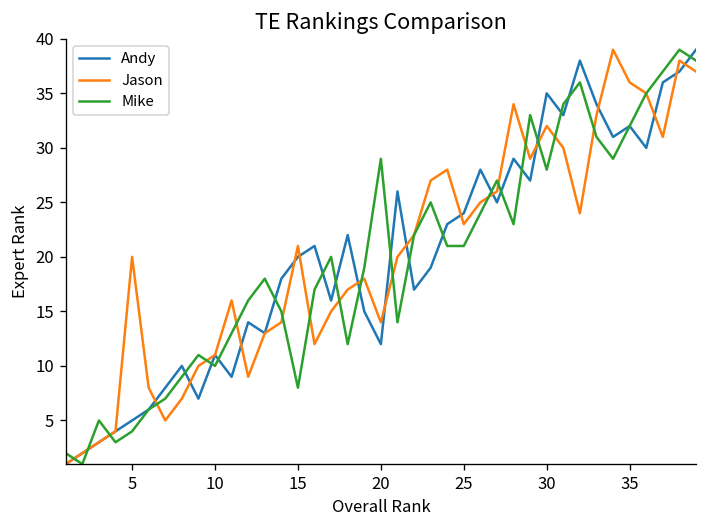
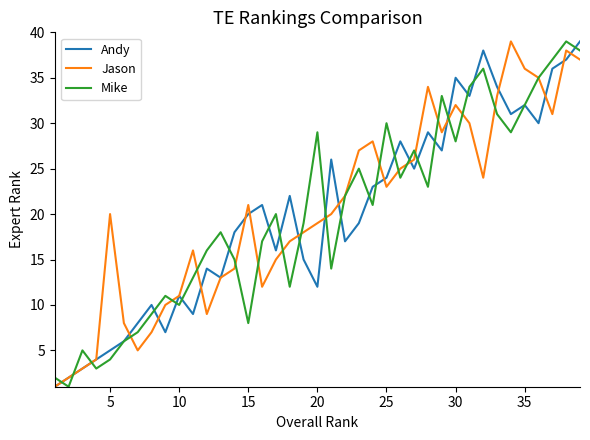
  {
    "Andy": {
      "5": 5,
      "15": 20,
      "20": 12,
      "25": 24,
      "30": 35
    },
    "Jason": {
      "5": 20,
      "15": 21,
-     "20": 14,
+     "20": 19,
      "25": 23,
      "30": 32,
      "35": 36
    },
    "Mike": {
      "5": 4,
      "10": 10,
      "15": 8,
      "20": 29,
-     "25": 21,
+     "25": 30,
      "30": 28
    }
  }
